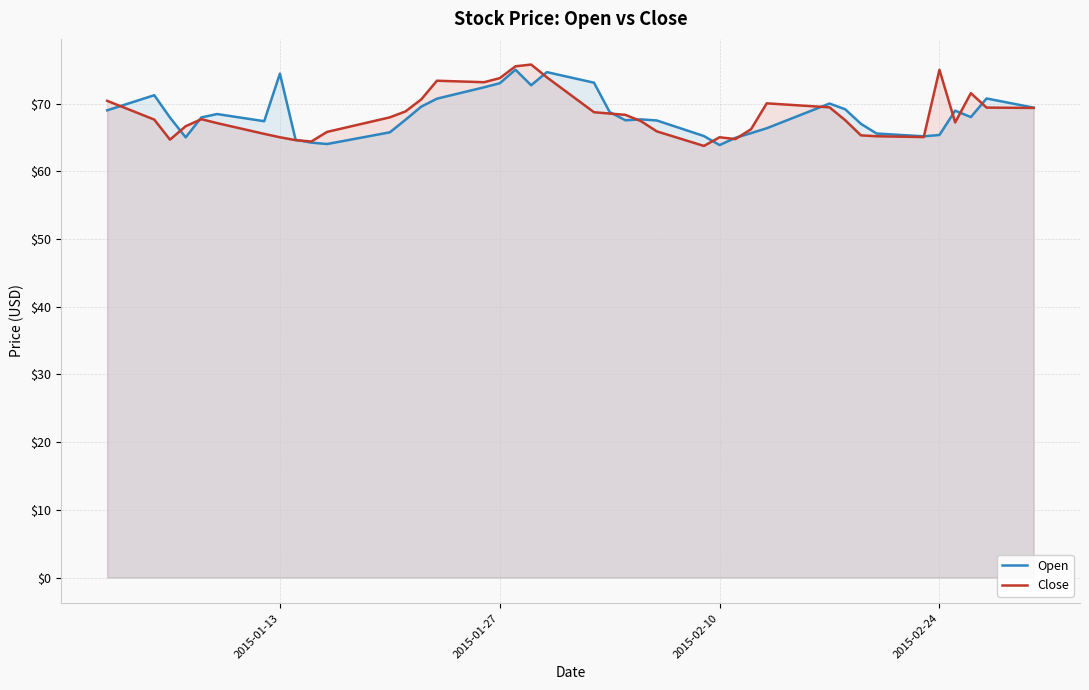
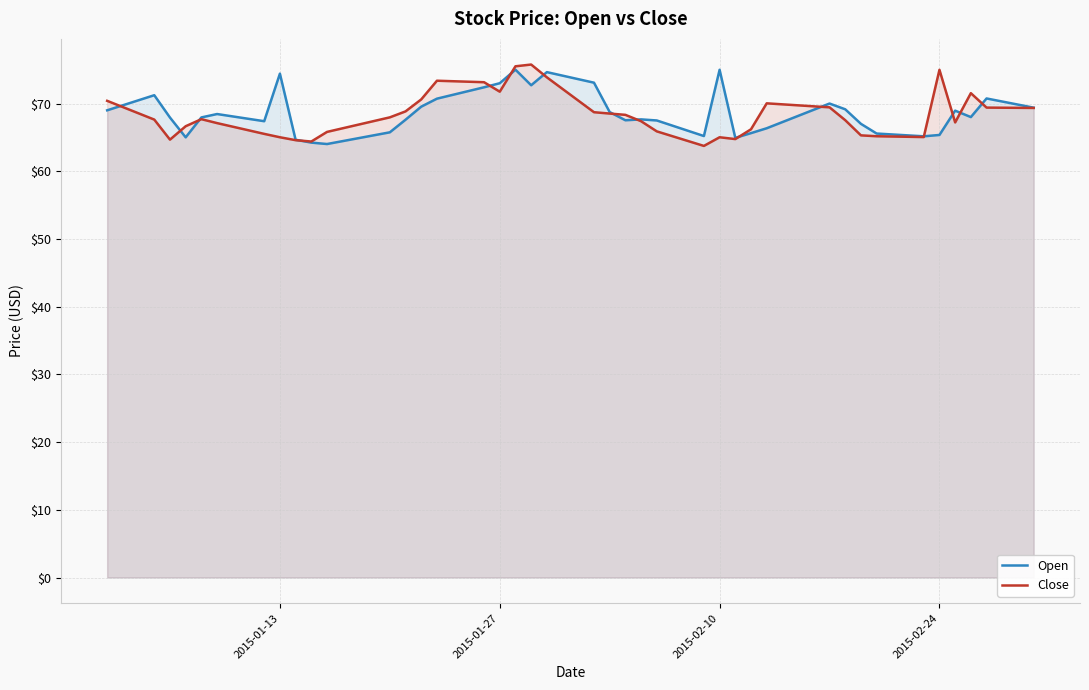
  {
    "Open": {
      "2015-01-13": "$74",
      "2015-01-27": "$73",
-     "2015-02-10": "$64",
+     "2015-02-10": "$75",
      "2015-02-24": "$65"
    },
    "Close": {
      "2015-01-13": "$65",
-     "2015-01-27": "$74",
+     "2015-01-27": "$72",
      "2015-02-10": "$65",
      "2015-02-24": "$75"
    }
  }
